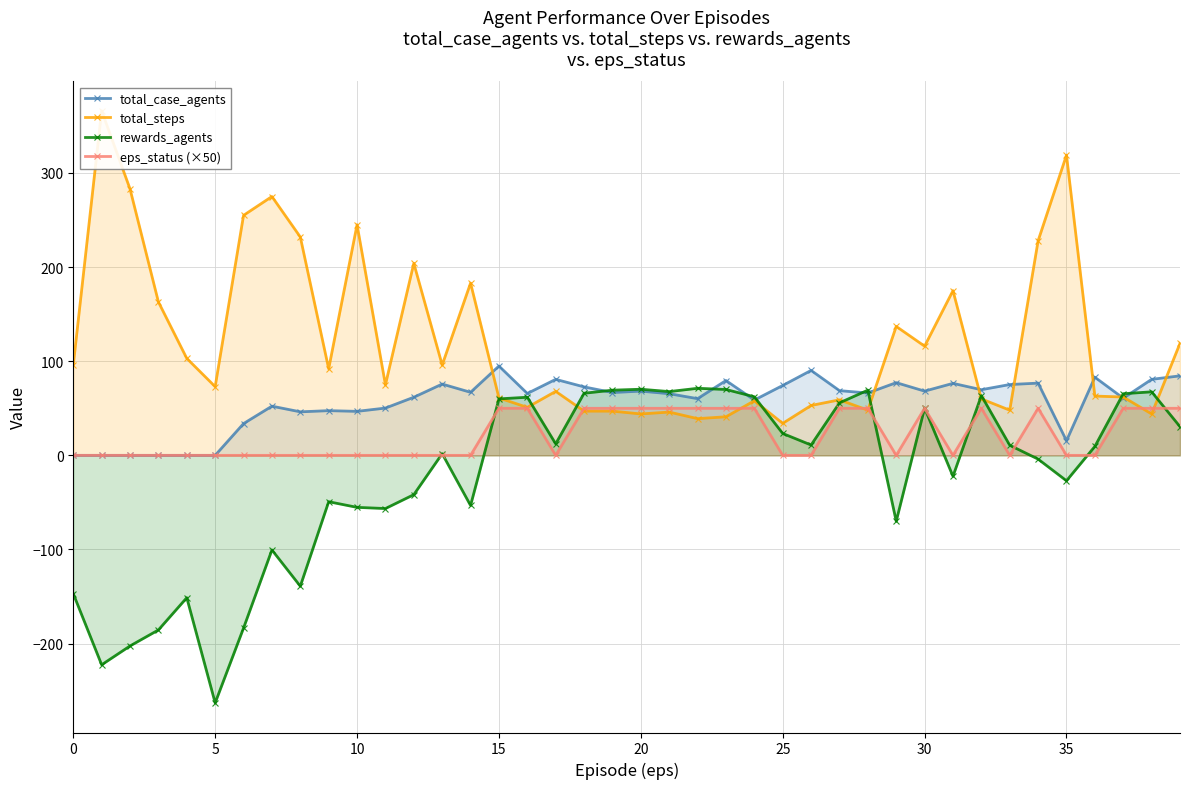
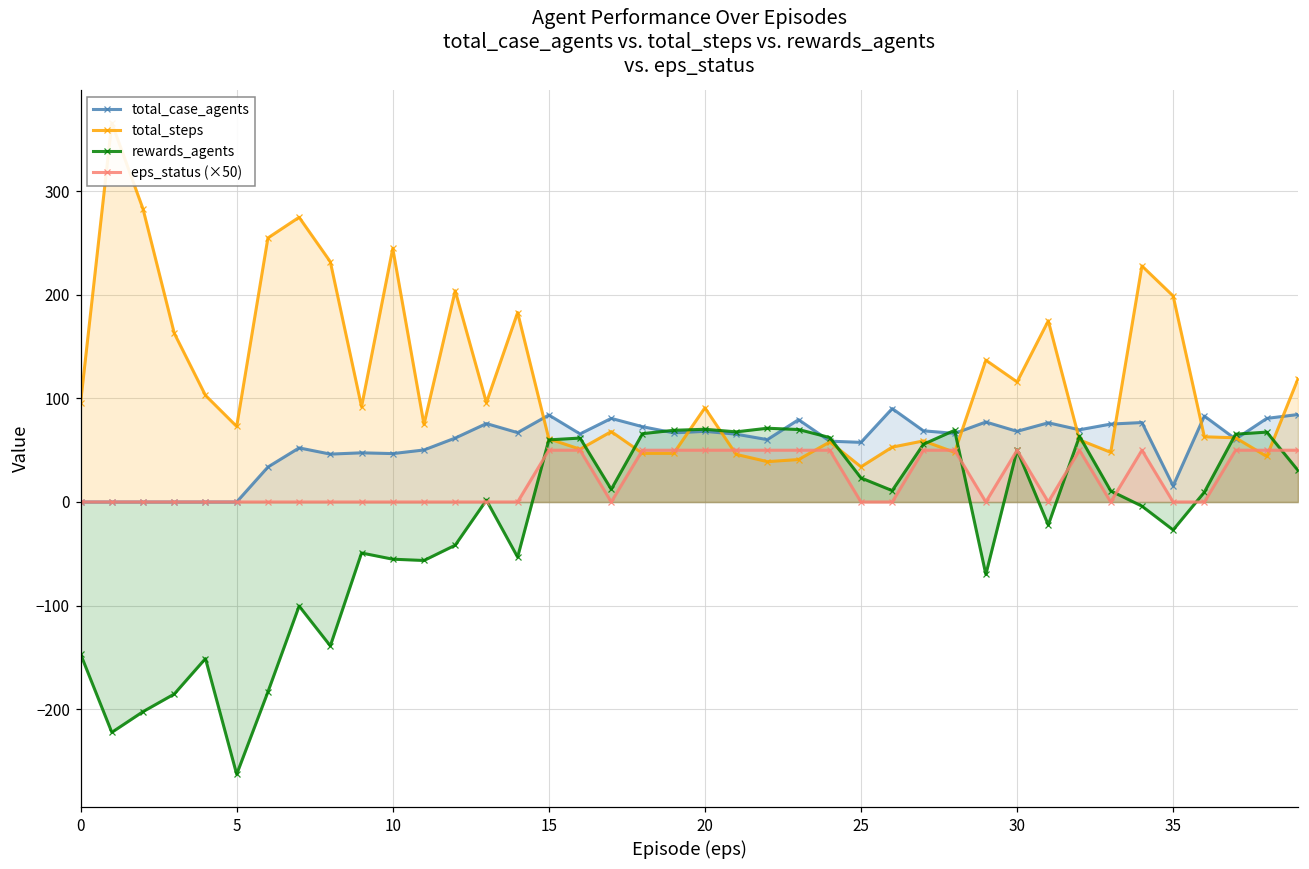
  {
    "total_case_agents": {
      "10": 50,
-     "15": 90,
-     "25": 70,
+     "15": 80,
+     "25": 60,
      "30": 70,
      "35": 20
    },
    "total_steps": {
      "0": 100,
      "5": 70,
      "10": 250,
-     "20": 40,
+     "20": 90,
      "25": 30,
      "30": 120,
-     "35": 320
+     "35": 200
    },
    "eps_status (×50)": {
      "15": 50,
      "20": 50,
      "25": 0
    }
  }
